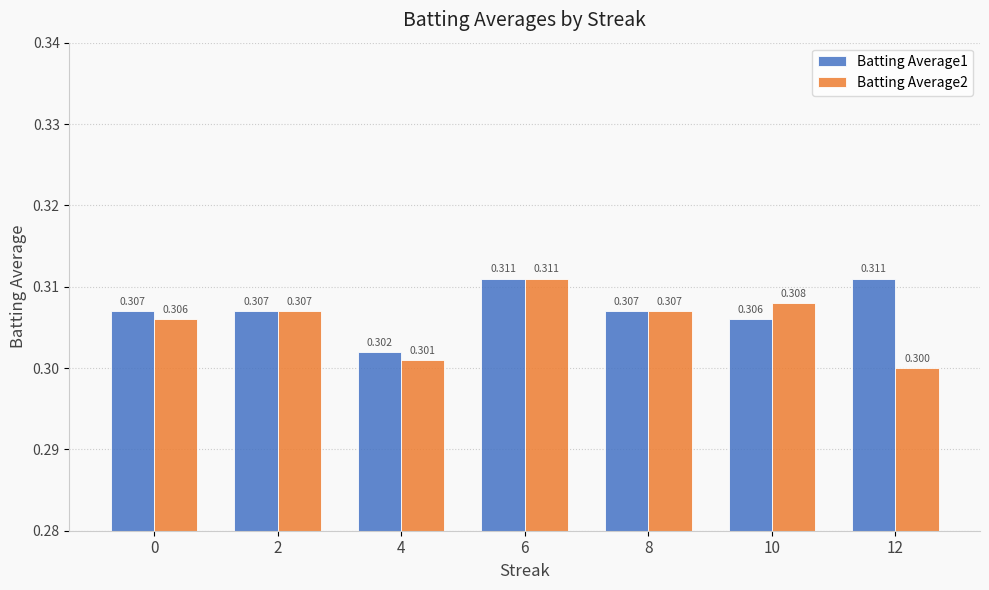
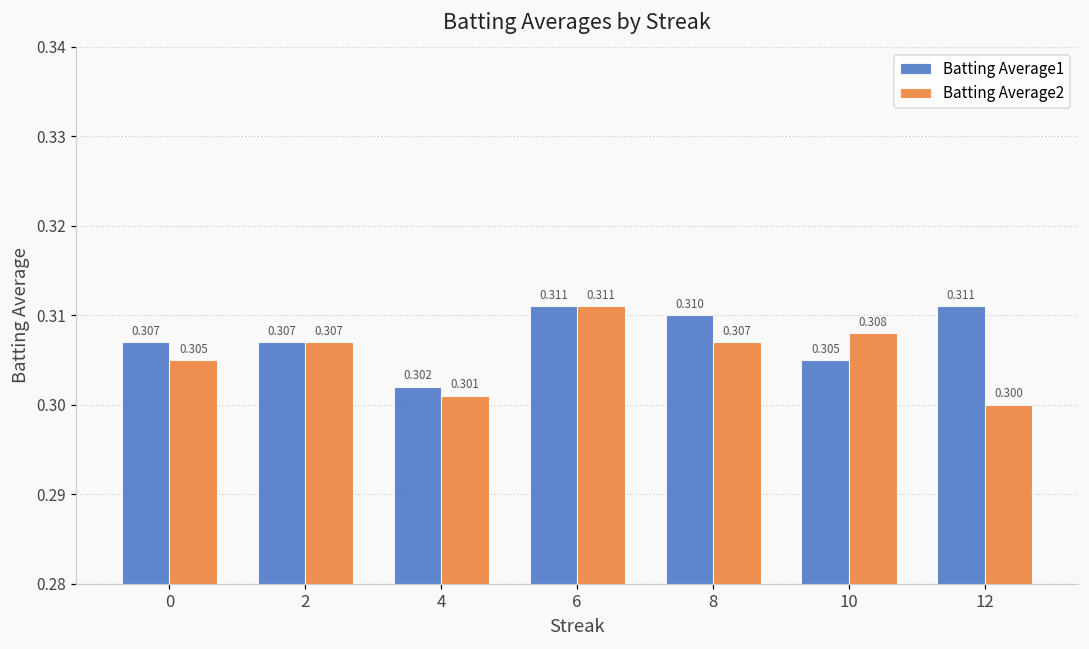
  {
    "Batting Average1": {
      "0": 0.307,
      "2": 0.307,
      "4": 0.302,
      "6": 0.311,
-     "8": 0.307,
-     "10": 0.306,
+     "8": 0.310,
+     "10": 0.305,
      "12": 0.311
    },
    "Batting Average2": {
-     "0": 0.306,
+     "0": 0.305,
      "2": 0.307,
      "4": 0.301,
      "6": 0.311,
      "8": 0.307,
      "10": 0.308,
      "12": 0.300
    }
  }
